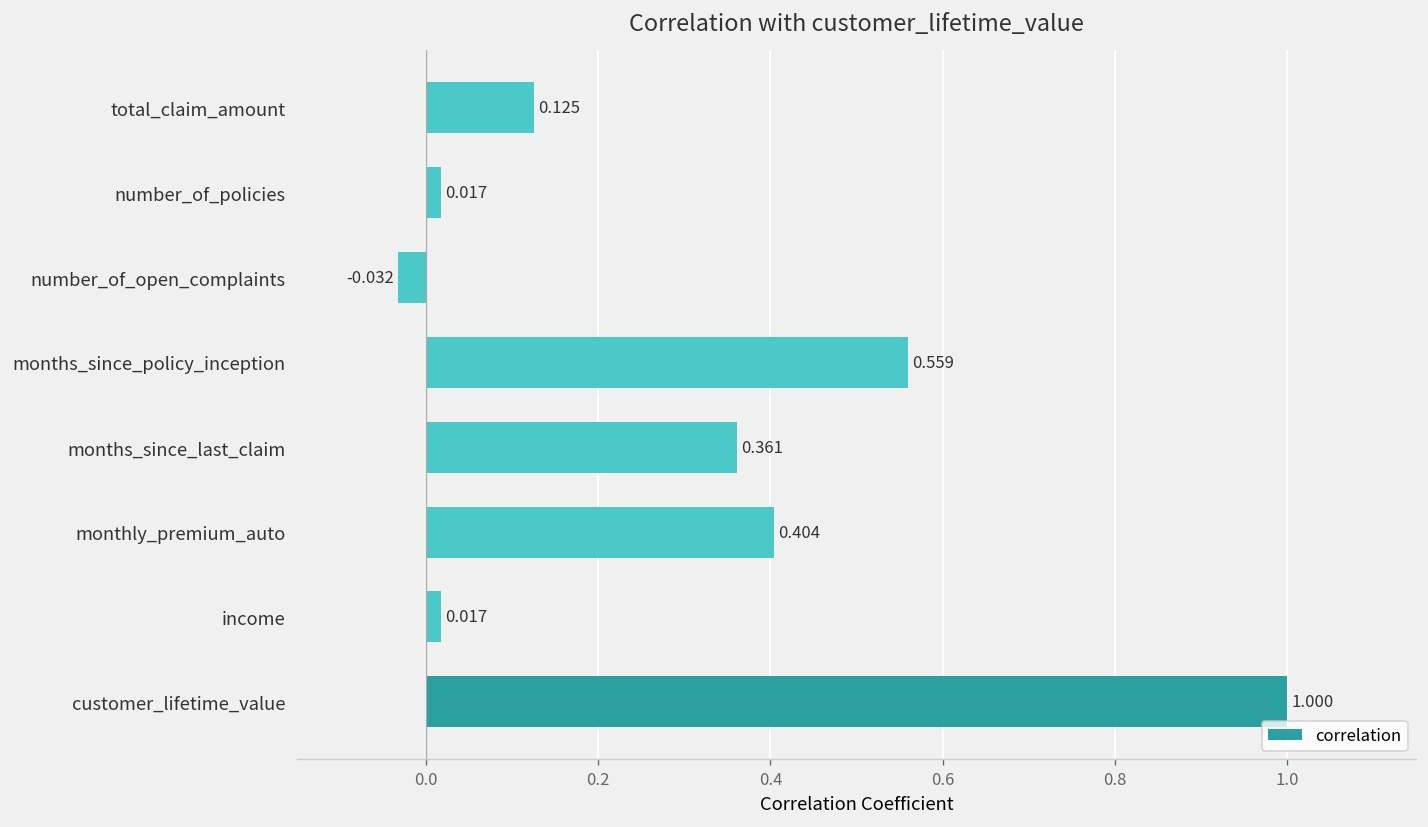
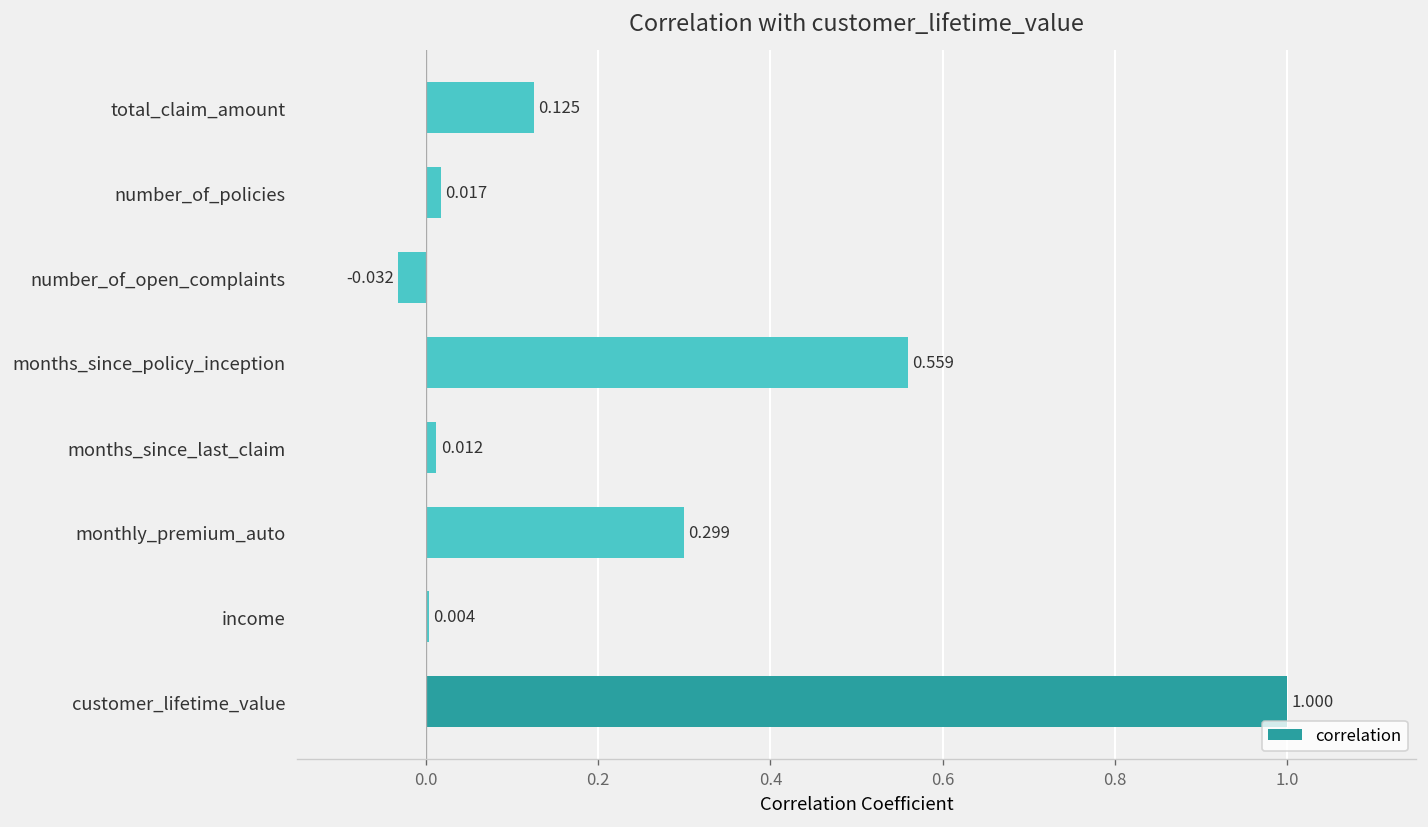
  {
    "total_claim_amount": 0.125,
    "number_of_policies": 0.017,
    "number_of_open_complaints": -0.032,
    "months_since_policy_inception": 0.559,
-   "months_since_last_claim": 0.361,
-   "monthly_premium_auto": 0.404,
-   "income": 0.017,
+   "months_since_last_claim": 0.012,
+   "monthly_premium_auto": 0.299,
+   "income": 0.004,
    "customer_lifetime_value": 1.000
  }
